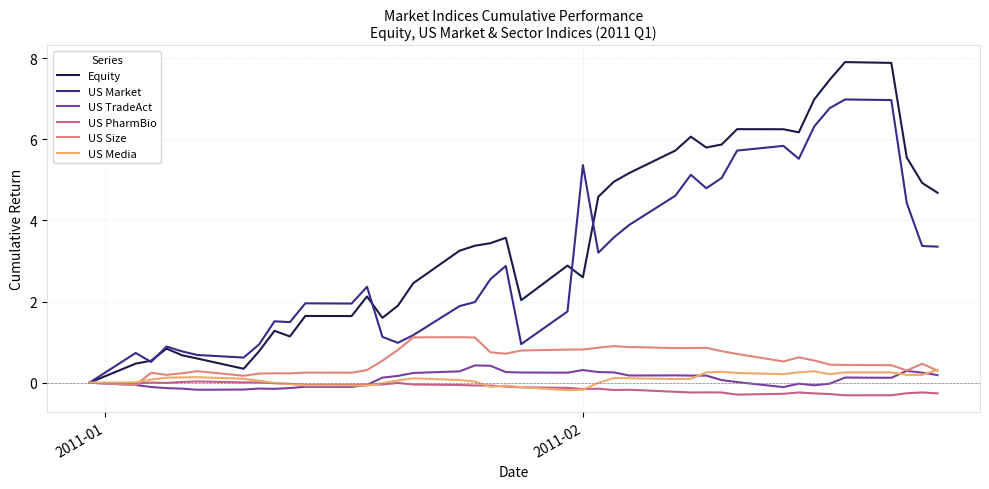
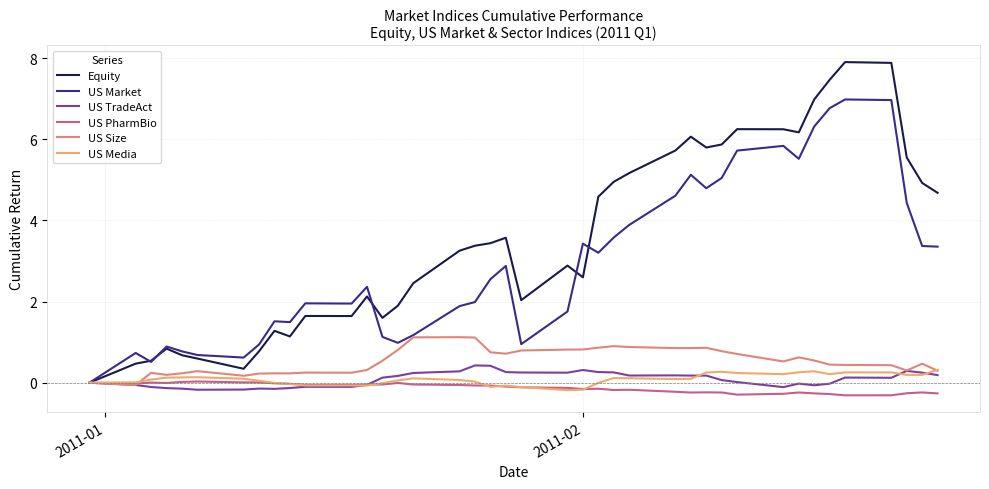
  {
    "Equity": {
      "2011-02": 2.6
    },
    "US Market": {
-     "2011-02": 5.4
+     "2011-02": 3.4
    },
    "US TradeAct": {
      "2011-02": 0.3
    }
  }
